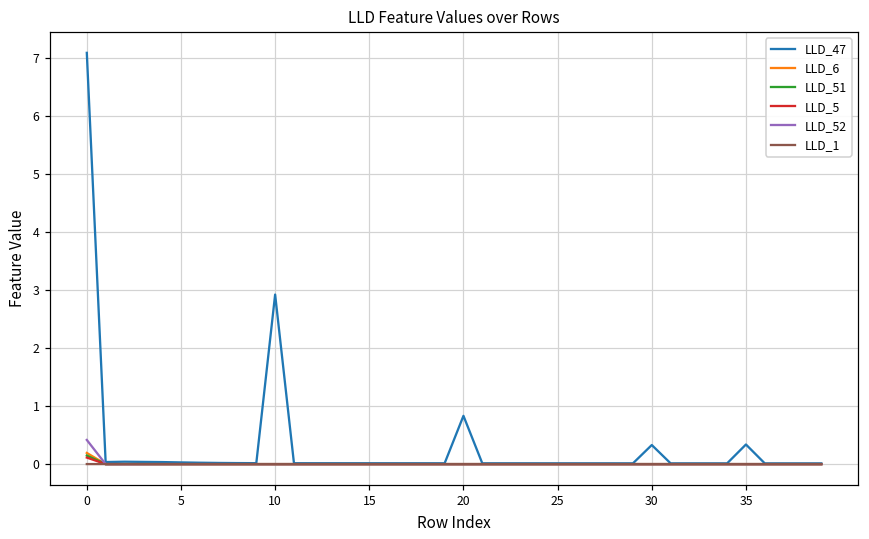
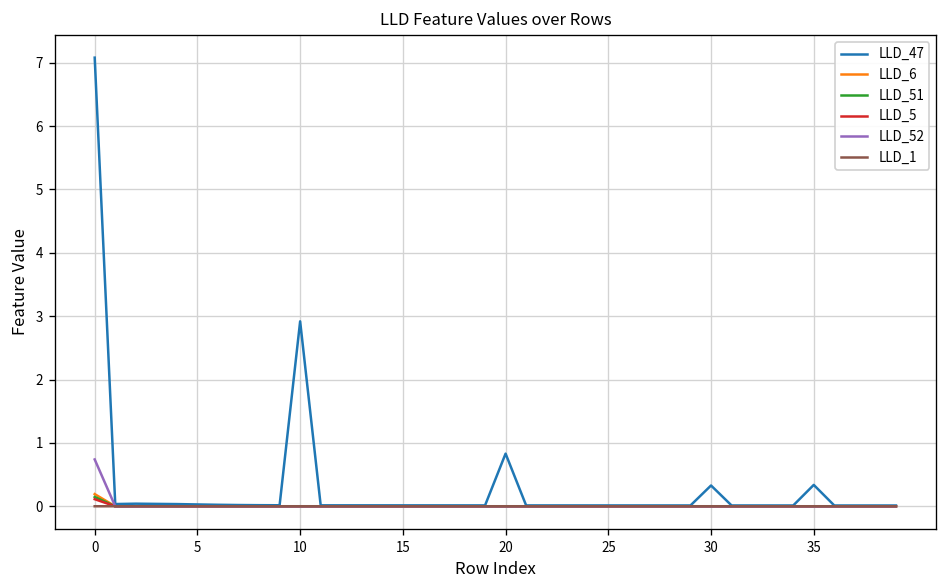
  {
    "LLD_47": {
      "0": 7.1,
      "10": 2.9,
      "20": 0.8,
      "30": 0.3,
      "35": 0.3
    },
    "LLD_52": {
-     "0": 0.4
+     "0": 0.7
    },
    "LLD_1": {
      "0": 0.0
    }
  }
